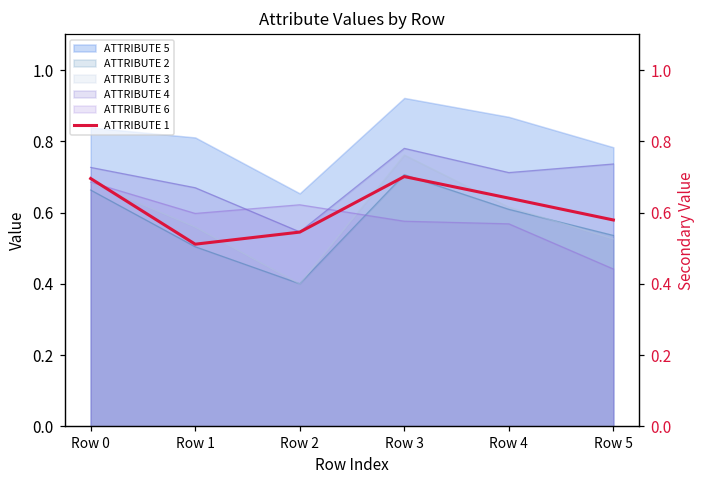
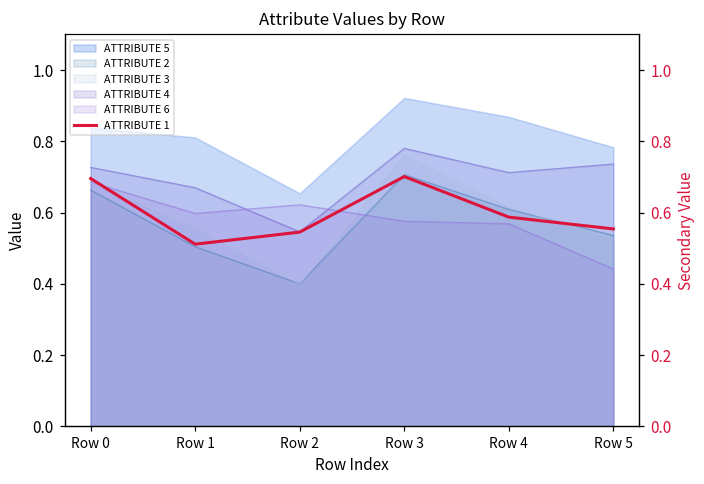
  {
    "ATTRIBUTE 1": {
      "Row 0": 0.70,
      "Row 1": 0.51,
      "Row 2": 0.55,
      "Row 3": 0.70,
-     "Row 4": 0.64,
-     "Row 5": 0.58
+     "Row 4": 0.59,
+     "Row 5": 0.55
    }
  }
